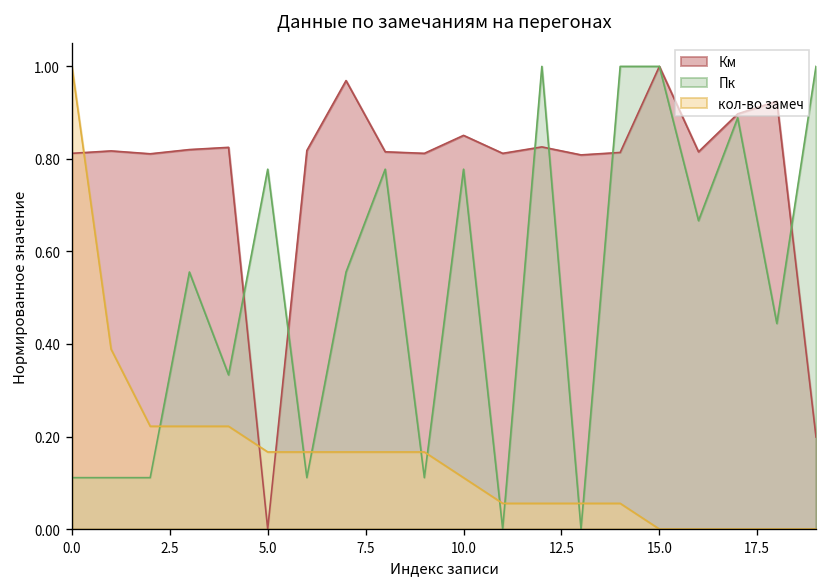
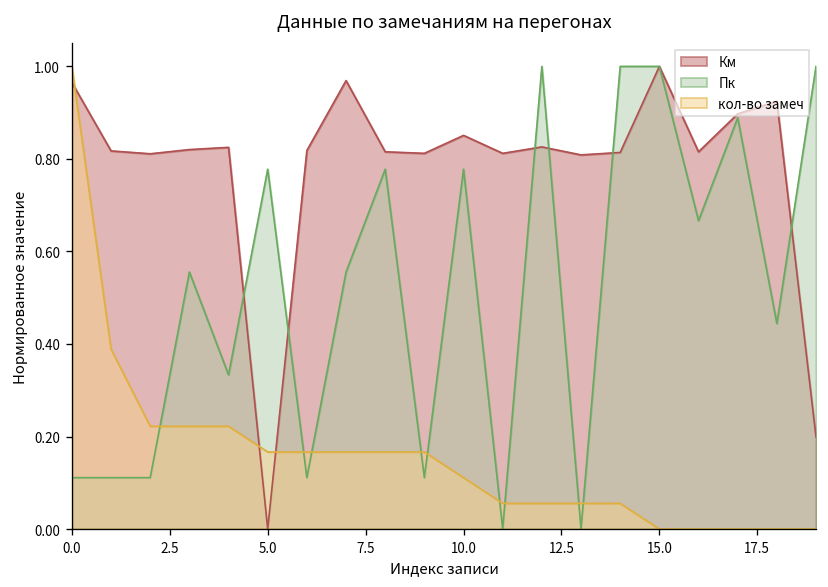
  {
    "Км": {
-     "0.0": 0.81,
+     "0.0": 0.97,
      "5.0": 0.00,
      "10.0": 0.85
    }
  }
